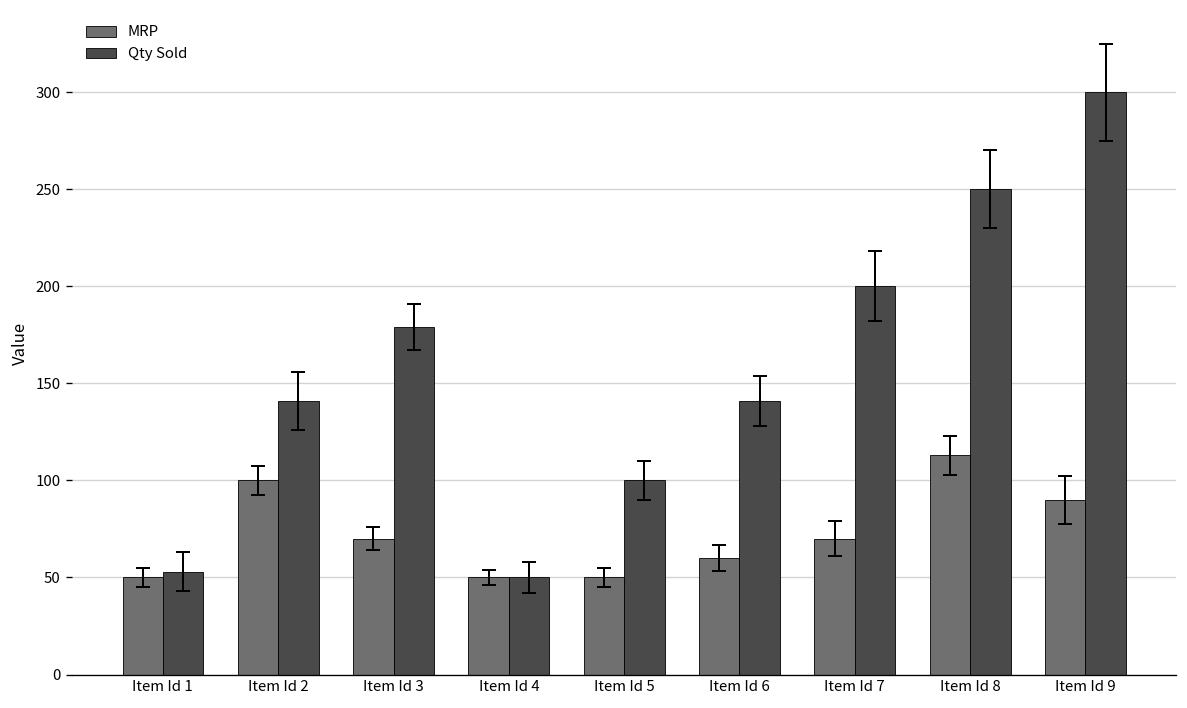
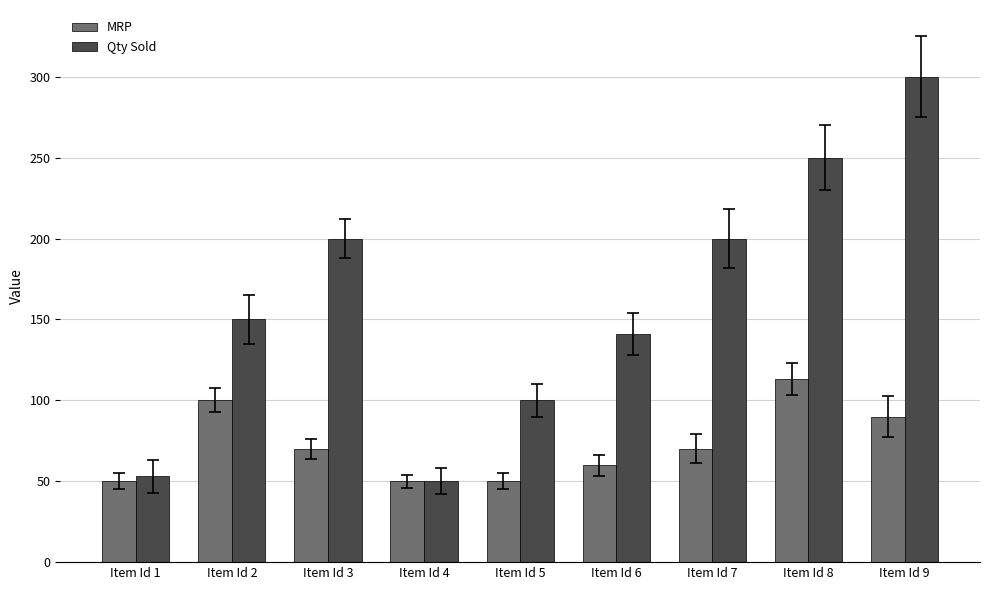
  {
    "MRP": {
      "Item Id 1": 50,
      "Item Id 2": 100,
      "Item Id 3": 70,
      "Item Id 4": 50,
      "Item Id 5": 50,
      "Item Id 6": 60,
      "Item Id 7": 70,
      "Item Id 8": 113,
      "Item Id 9": 90
    },
    "Qty Sold": {
      "Item Id 1": 53,
-     "Item Id 2": 141,
-     "Item Id 3": 179,
+     "Item Id 2": 150,
+     "Item Id 3": 200,
      "Item Id 4": 50,
      "Item Id 5": 100,
      "Item Id 6": 141,
      "Item Id 7": 200,
      "Item Id 8": 250,
      "Item Id 9": 300
    }
  }
